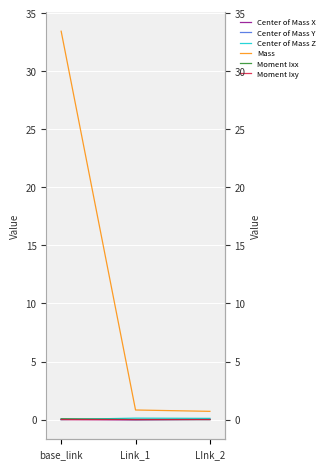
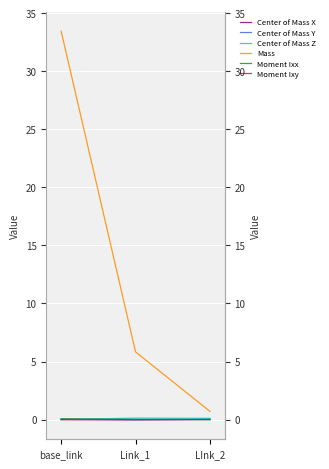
  {
    "Mass": {
      "base_link": 33.4,
-     "Link_1": 0.8,
+     "Link_1": 5.8,
      "LInk_2": 0.7
    }
  }
